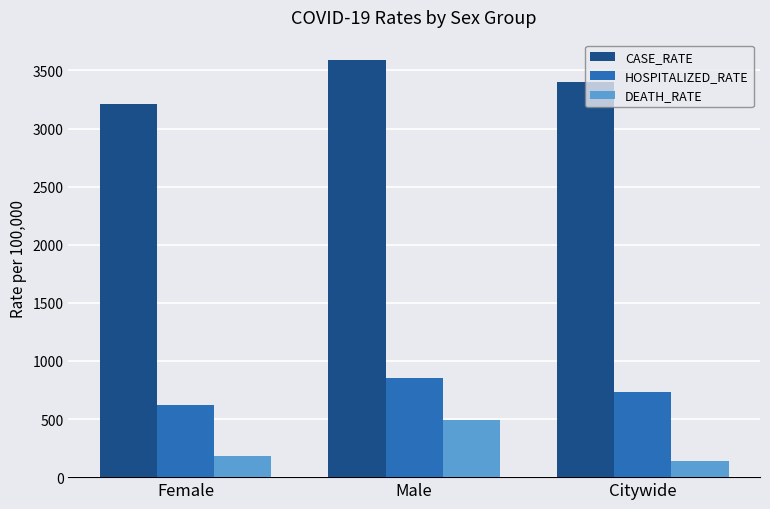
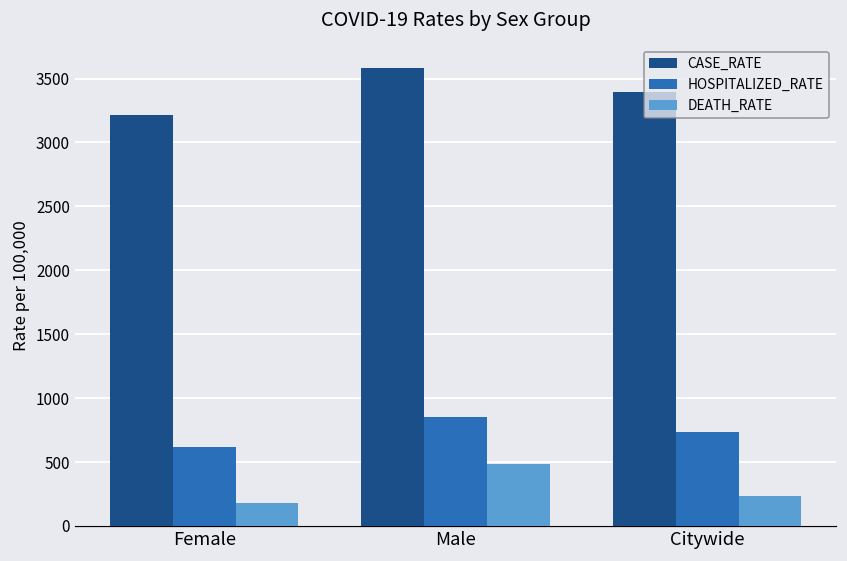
  {
    "DEATH_RATE": {
      "Female": 180,
      "Male": 490,
-     "Citywide": 140
+     "Citywide": 230
    }
  }
